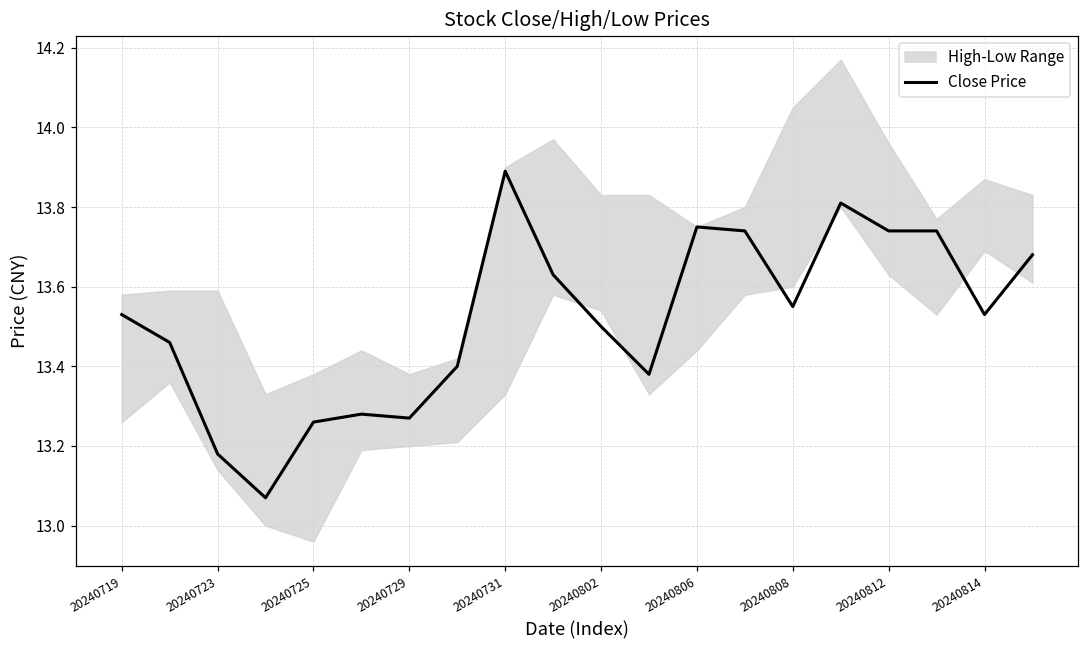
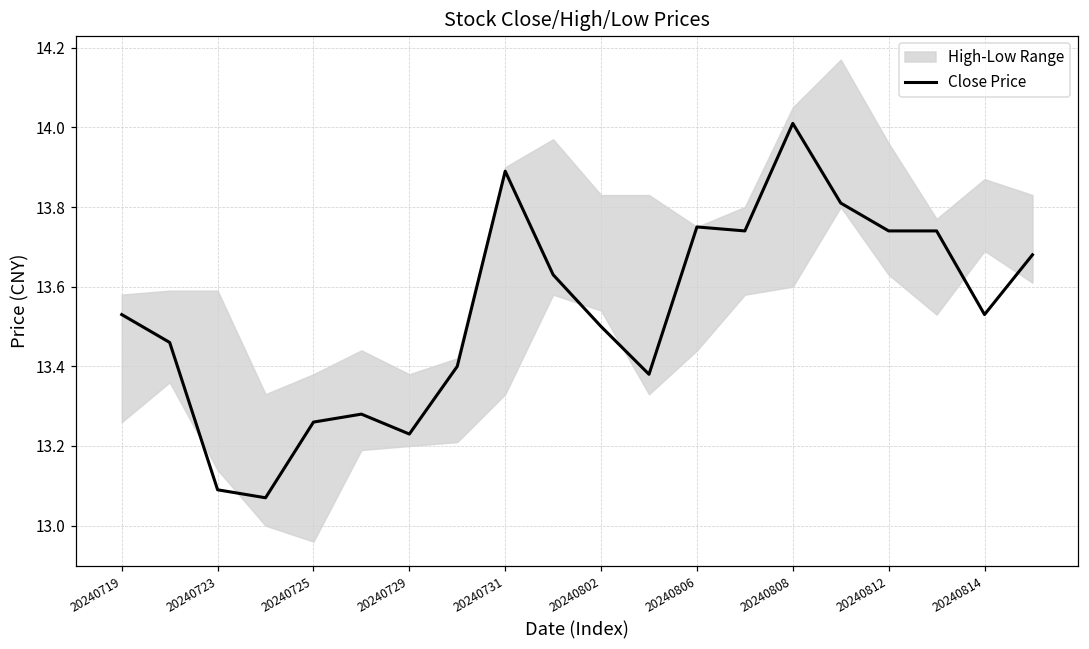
  {
    "Close Price": {
      "20240719": 13.53,
-     "20240723": 13.18,
+     "20240723": 13.09,
      "20240725": 13.26,
-     "20240729": 13.27,
+     "20240729": 13.23,
      "20240731": 13.89,
      "20240802": 13.50,
-     "20240808": 13.55,
+     "20240808": 14.01,
      "20240812": 13.74,
      "20240814": 13.53
    }
  }
